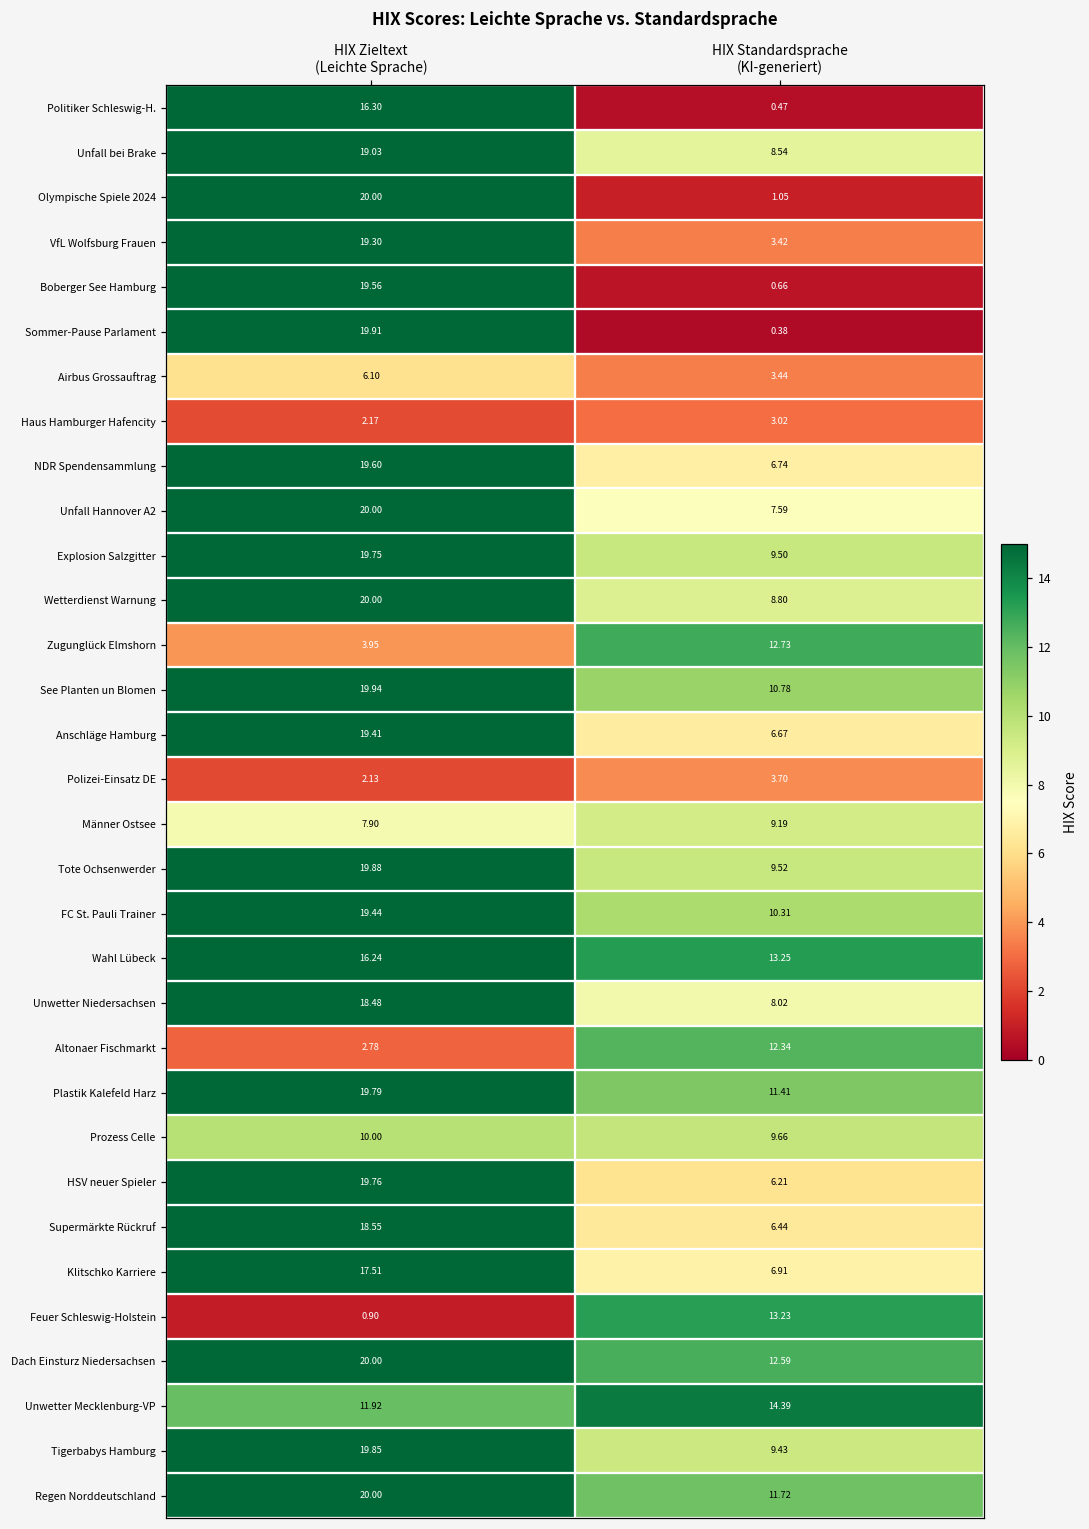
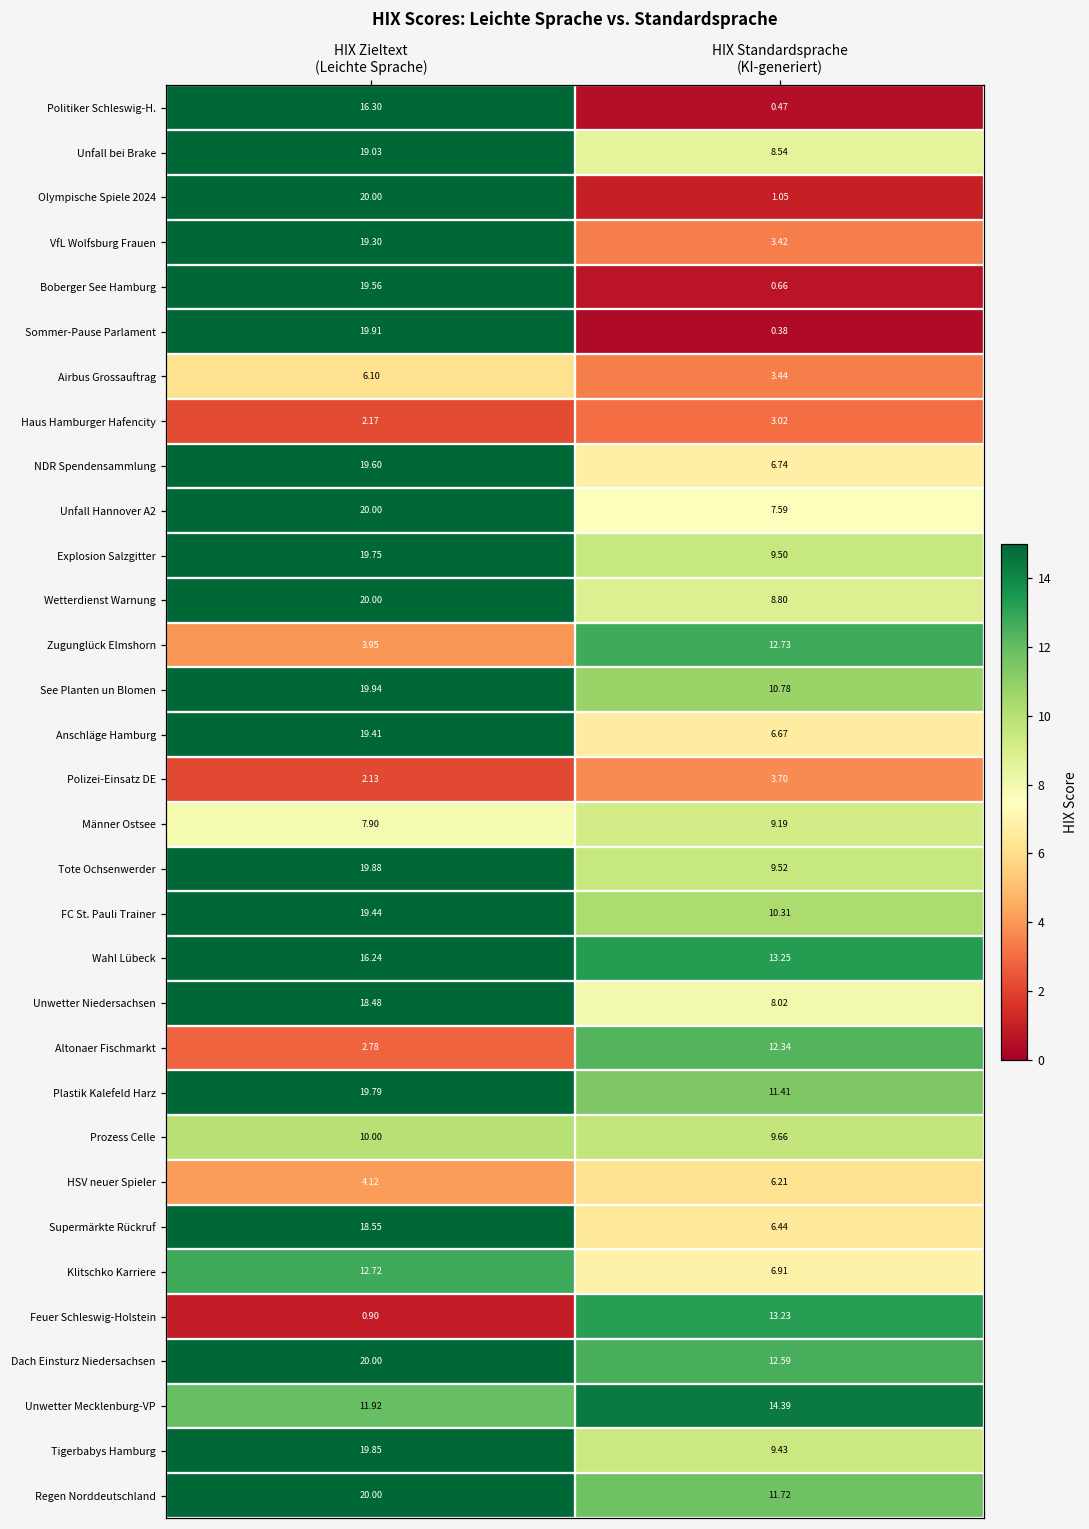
  {
    "Politiker Schleswig-H.": {
      "HIX Zieltext (Leichte Sprache)": 16.30,
      "HIX Standardsprache (KI-generiert)": 0.47
    },
    "Unfall bei Brake": {
      "HIX Zieltext (Leichte Sprache)": 19.03,
      "HIX Standardsprache (KI-generiert)": 8.54
    },
    "Olympische Spiele 2024": {
      "HIX Zieltext (Leichte Sprache)": 20.00,
      "HIX Standardsprache (KI-generiert)": 1.05
    },
    "VfL Wolfsburg Frauen": {
      "HIX Zieltext (Leichte Sprache)": 19.30,
      "HIX Standardsprache (KI-generiert)": 3.42
    },
    "Boberger See Hamburg": {
      "HIX Zieltext (Leichte Sprache)": 19.56,
      "HIX Standardsprache (KI-generiert)": 0.66
    },
    "Sommer-Pause Parlament": {
      "HIX Zieltext (Leichte Sprache)": 19.91,
      "HIX Standardsprache (KI-generiert)": 0.38
    },
    "Airbus Grossauftrag": {
      "HIX Zieltext (Leichte Sprache)": 6.10,
      "HIX Standardsprache (KI-generiert)": 3.44
    },
    "Haus Hamburger Hafencity": {
      "HIX Zieltext (Leichte Sprache)": 2.17,
      "HIX Standardsprache (KI-generiert)": 3.02
    },
    "NDR Spendensammlung": {
      "HIX Zieltext (Leichte Sprache)": 19.60,
      "HIX Standardsprache (KI-generiert)": 6.74
    },
    "Unfall Hannover A2": {
      "HIX Zieltext (Leichte Sprache)": 20.00,
      "HIX Standardsprache (KI-generiert)": 7.59
    },
    "Explosion Salzgitter": {
      "HIX Zieltext (Leichte Sprache)": 19.75,
      "HIX Standardsprache (KI-generiert)": 9.50
    },
    "Wetterdienst Warnung": {
      "HIX Zieltext (Leichte Sprache)": 20.00,
      "HIX Standardsprache (KI-generiert)": 8.80
    },
    "Zugunglück Elmshorn": {
      "HIX Zieltext (Leichte Sprache)": 3.95,
      "HIX Standardsprache (KI-generiert)": 12.73
    },
    "See Planten un Blomen": {
      "HIX Zieltext (Leichte Sprache)": 19.94,
      "HIX Standardsprache (KI-generiert)": 10.78
    },
    "Anschläge Hamburg": {
      "HIX Zieltext (Leichte Sprache)": 19.41,
      "HIX Standardsprache (KI-generiert)": 6.67
    },
    "Polizei-Einsatz DE": {
      "HIX Zieltext (Leichte Sprache)": 2.13,
      "HIX Standardsprache (KI-generiert)": 3.70
    },
    "Männer Ostsee": {
      "HIX Zieltext (Leichte Sprache)": 7.90,
      "HIX Standardsprache (KI-generiert)": 9.19
    },
    "Tote Ochsenwerder": {
      "HIX Zieltext (Leichte Sprache)": 19.88,
      "HIX Standardsprache (KI-generiert)": 9.52
    },
    "FC St. Pauli Trainer": {
      "HIX Zieltext (Leichte Sprache)": 19.44,
      "HIX Standardsprache (KI-generiert)": 10.31
    },
    "Wahl Lübeck": {
      "HIX Zieltext (Leichte Sprache)": 16.24,
      "HIX Standardsprache (KI-generiert)": 13.25
    },
    "Unwetter Niedersachsen": {
      "HIX Zieltext (Leichte Sprache)": 18.48,
      "HIX Standardsprache (KI-generiert)": 8.02
    },
    "Altonaer Fischmarkt": {
      "HIX Zieltext (Leichte Sprache)": 2.78,
      "HIX Standardsprache (KI-generiert)": 12.34
    },
    "Plastik Kalefeld Harz": {
      "HIX Zieltext (Leichte Sprache)": 19.79,
      "HIX Standardsprache (KI-generiert)": 11.41
    },
    "Prozess Celle": {
      "HIX Zieltext (Leichte Sprache)": 10.00,
      "HIX Standardsprache (KI-generiert)": 9.66
    },
    "HSV neuer Spieler": {
-     "HIX Zieltext (Leichte Sprache)": 19.76,
+     "HIX Zieltext (Leichte Sprache)": 4.12,
      "HIX Standardsprache (KI-generiert)": 6.21
    },
    "Supermärkte Rückruf": {
      "HIX Zieltext (Leichte Sprache)": 18.55,
      "HIX Standardsprache (KI-generiert)": 6.44
    },
    "Klitschko Karriere": {
-     "HIX Zieltext (Leichte Sprache)": 17.51,
+     "HIX Zieltext (Leichte Sprache)": 12.72,
      "HIX Standardsprache (KI-generiert)": 6.91
    },
    "Feuer Schleswig-Holstein": {
      "HIX Zieltext (Leichte Sprache)": 0.90,
      "HIX Standardsprache (KI-generiert)": 13.23
    },
    "Dach Einsturz Niedersachsen": {
      "HIX Zieltext (Leichte Sprache)": 20.00,
      "HIX Standardsprache (KI-generiert)": 12.59
    },
    "Unwetter Mecklenburg-VP": {
      "HIX Zieltext (Leichte Sprache)": 11.92,
      "HIX Standardsprache (KI-generiert)": 14.39
    },
    "Tigerbabys Hamburg": {
      "HIX Zieltext (Leichte Sprache)": 19.85,
      "HIX Standardsprache (KI-generiert)": 9.43
    },
    "Regen Norddeutschland": {
      "HIX Zieltext (Leichte Sprache)": 20.00,
      "HIX Standardsprache (KI-generiert)": 11.72
    }
  }
